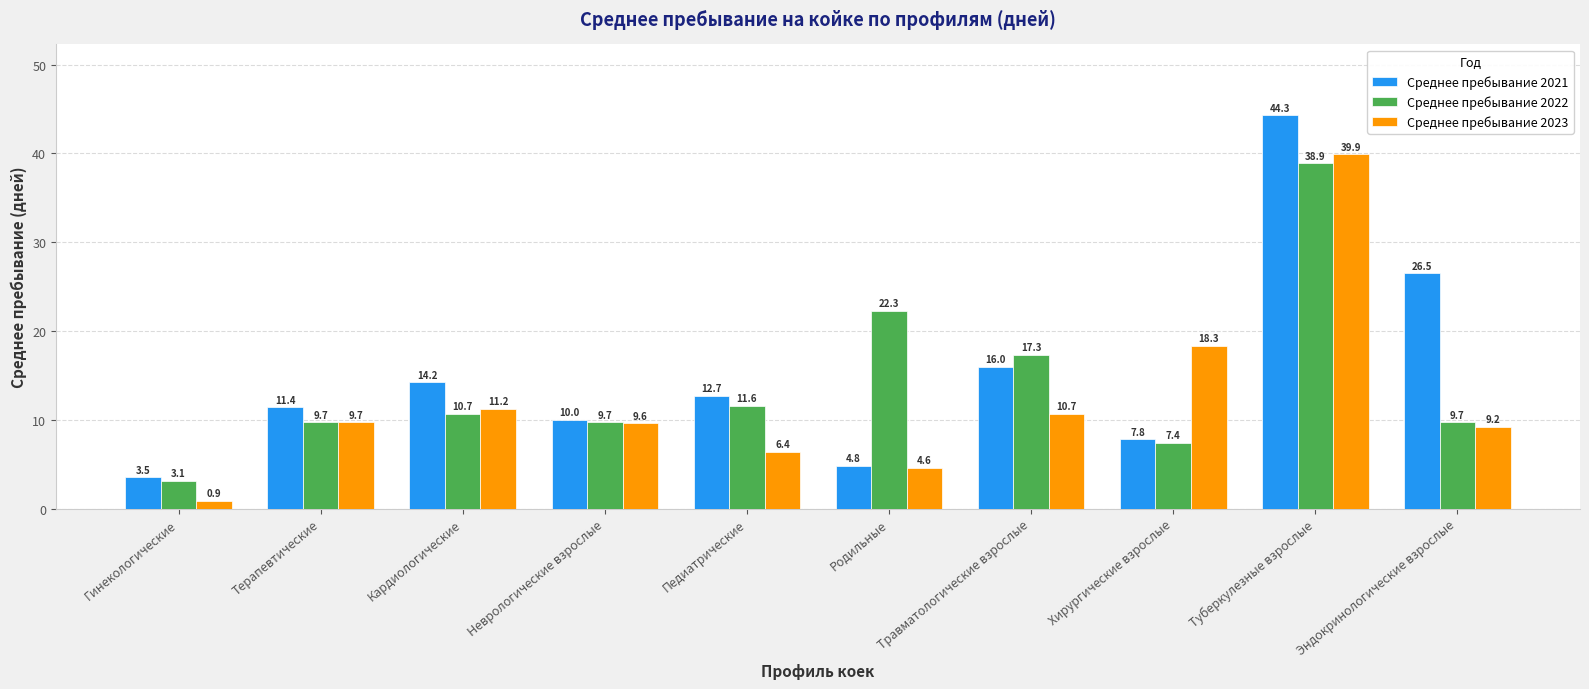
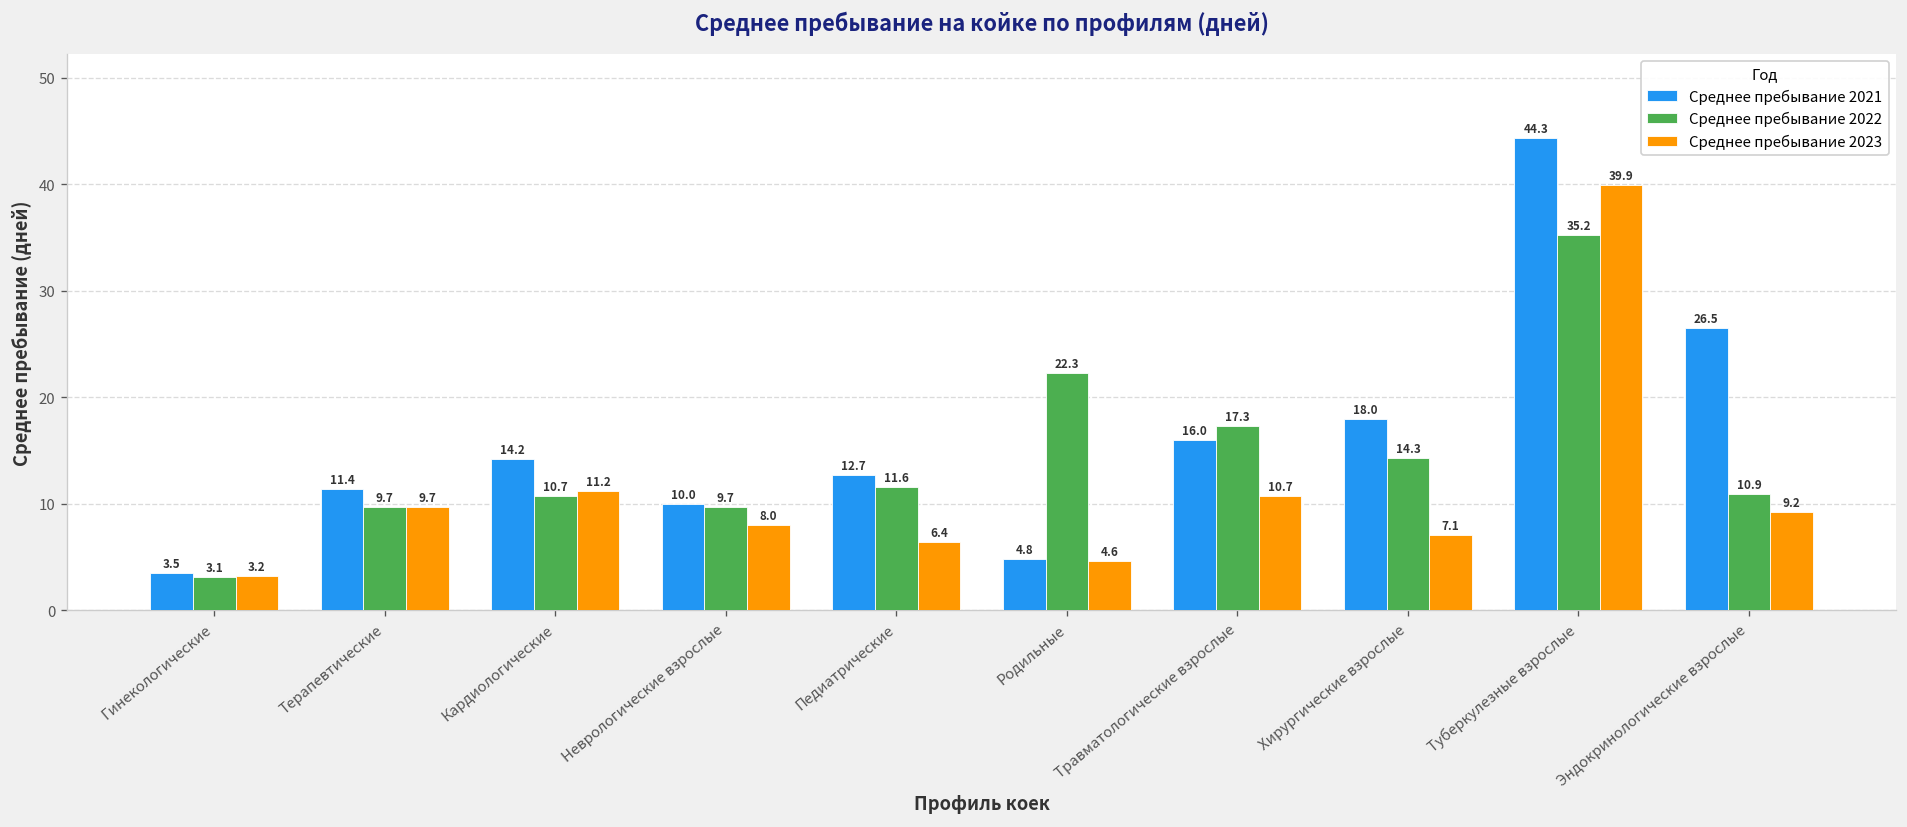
  {
    "Среднее пребывание 2021": {
      "Гинекологические": 3.5,
      "Терапевтические": 11.4,
      "Кардиологические": 14.2,
      "Неврологические взрослые": 10.0,
      "Педиатрические": 12.7,
      "Родильные": 4.8,
      "Травматологические взрослые": 16.0,
-     "Хирургические взрослые": 7.8,
+     "Хирургические взрослые": 18.0,
      "Туберкулезные взрослые": 44.3,
      "Эндокринологические взрослые": 26.5
    },
    "Среднее пребывание 2022": {
      "Гинекологические": 3.1,
      "Терапевтические": 9.7,
      "Кардиологические": 10.7,
      "Неврологические взрослые": 9.7,
      "Педиатрические": 11.6,
      "Родильные": 22.3,
      "Травматологические взрослые": 17.3,
-     "Хирургические взрослые": 7.4,
-     "Туберкулезные взрослые": 38.9,
-     "Эндокринологические взрослые": 9.7
+     "Хирургические взрослые": 14.3,
+     "Туберкулезные взрослые": 35.2,
+     "Эндокринологические взрослые": 10.9
    },
    "Среднее пребывание 2023": {
-     "Гинекологические": 0.9,
+     "Гинекологические": 3.2,
      "Терапевтические": 9.7,
      "Кардиологические": 11.2,
-     "Неврологические взрослые": 9.6,
+     "Неврологические взрослые": 8.0,
      "Педиатрические": 6.4,
      "Родильные": 4.6,
      "Травматологические взрослые": 10.7,
-     "Хирургические взрослые": 18.3,
+     "Хирургические взрослые": 7.1,
      "Туберкулезные взрослые": 39.9,
      "Эндокринологические взрослые": 9.2
    }
  }
